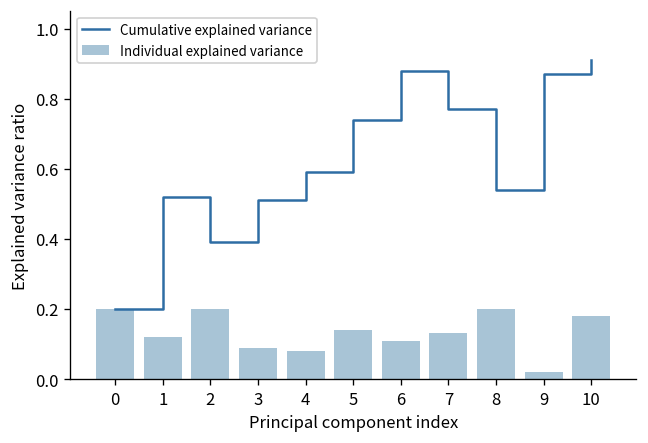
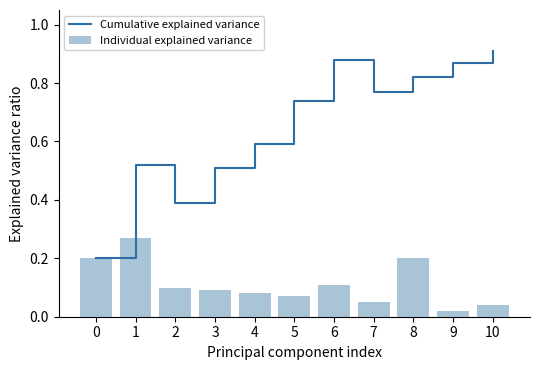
  {
    "Cumulative explained variance": {
      "0": 0.20,
      "1": 0.52,
      "2": 0.39,
      "3": 0.51,
      "4": 0.59,
      "5": 0.74,
      "6": 0.88,
      "7": 0.77,
-     "8": 0.54,
+     "8": 0.82,
      "9": 0.87,
      "10": 0.91
    },
    "Individual explained variance": {
      "0": 0.20,
-     "1": 0.12,
-     "2": 0.2,
+     "1": 0.27,
+     "2": 0.1,
      "3": 0.09,
      "4": 0.08,
-     "5": 0.14,
+     "5": 0.07,
      "6": 0.11,
-     "7": 0.13,
+     "7": 0.05,
      "8": 0.20,
      "9": 0.02,
-     "10": 0.18
+     "10": 0.04
    }
  }
